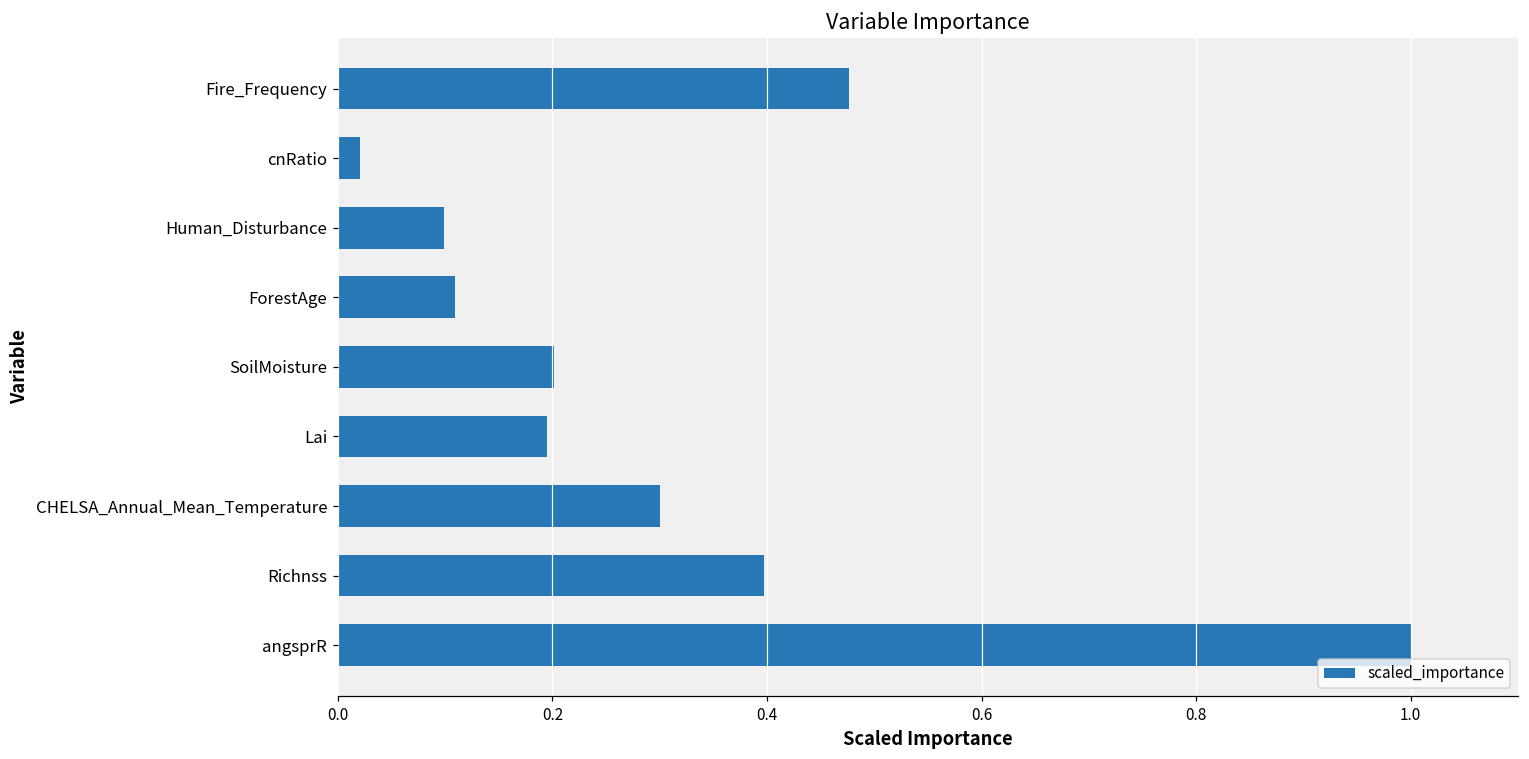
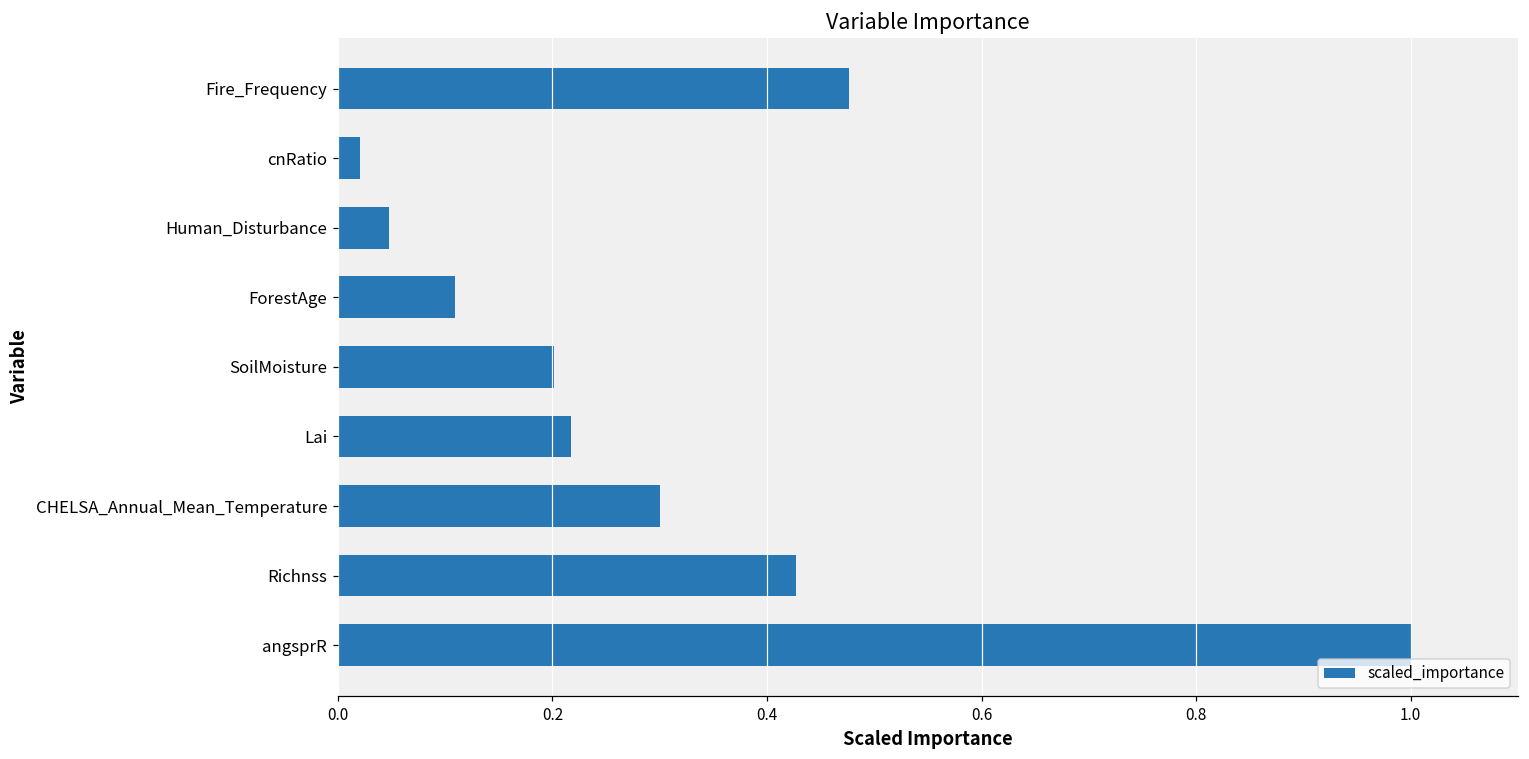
  {
    "Fire_Frequency": 0.48,
    "cnRatio": 0.02,
-   "Human_Disturbance": 0.10,
+   "Human_Disturbance": 0.05,
    "ForestAge": 0.11,
    "SoilMoisture": 0.20,
-   "Lai": 0.19,
+   "Lai": 0.22,
    "CHELSA_Annual_Mean_Temperature": 0.30,
-   "Richnss": 0.40,
+   "Richnss": 0.43,
    "angsprR": 1.00
  }
